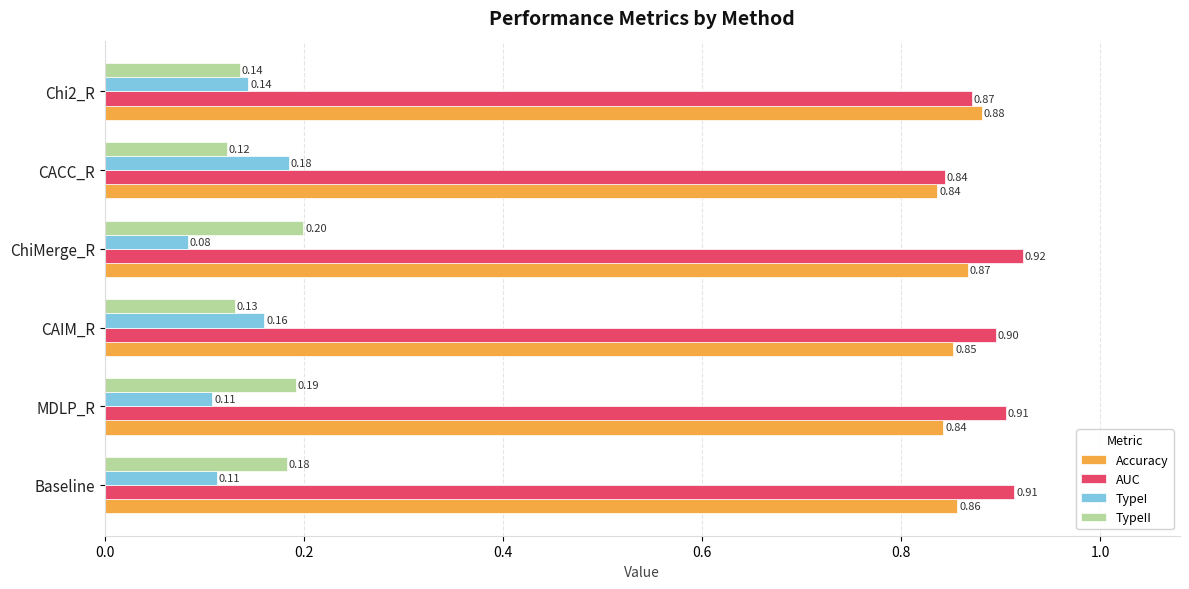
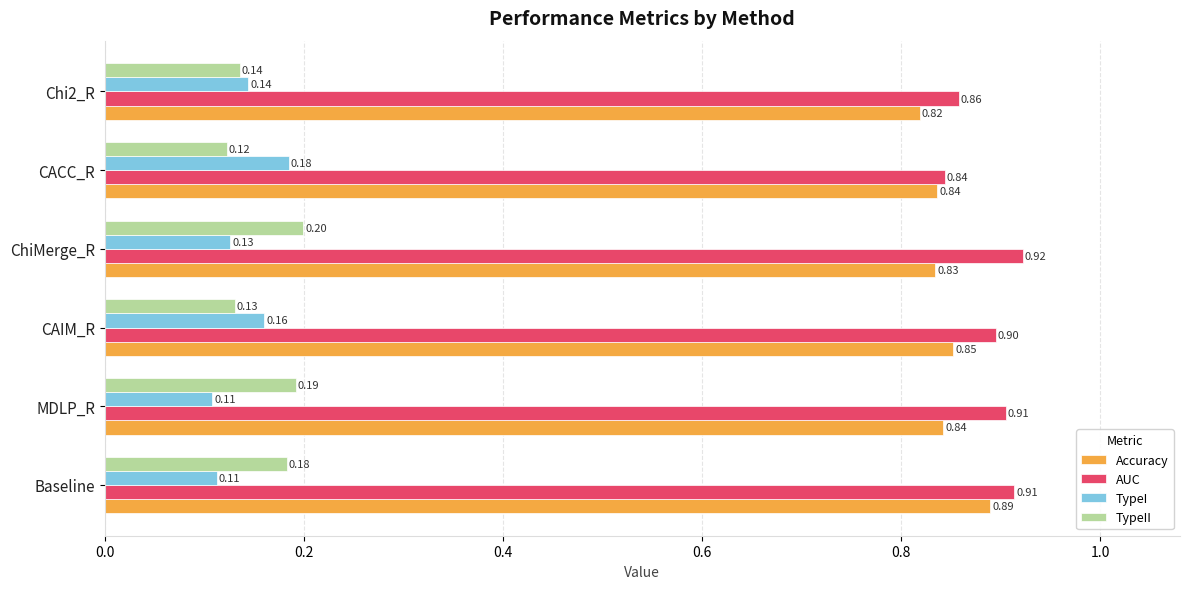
  {
    "Accuracy": {
-     "Chi2_R": 0.88,
+     "Chi2_R": 0.82,
      "CACC_R": 0.84,
-     "ChiMerge_R": 0.87,
+     "ChiMerge_R": 0.83,
      "CAIM_R": 0.85,
      "MDLP_R": 0.84,
-     "Baseline": 0.86
+     "Baseline": 0.89
    },
    "AUC": {
-     "Chi2_R": 0.87,
+     "Chi2_R": 0.86,
      "CACC_R": 0.84,
      "ChiMerge_R": 0.92,
      "CAIM_R": 0.90,
      "MDLP_R": 0.91,
      "Baseline": 0.91
    },
    "TypeI": {
      "Chi2_R": 0.14,
      "CACC_R": 0.18,
-     "ChiMerge_R": 0.08,
+     "ChiMerge_R": 0.13,
      "CAIM_R": 0.16,
      "MDLP_R": 0.11,
      "Baseline": 0.11
    },
    "TypeII": {
      "Chi2_R": 0.14,
      "CACC_R": 0.12,
      "ChiMerge_R": 0.20,
      "CAIM_R": 0.13,
      "MDLP_R": 0.19,
      "Baseline": 0.18
    }
  }
